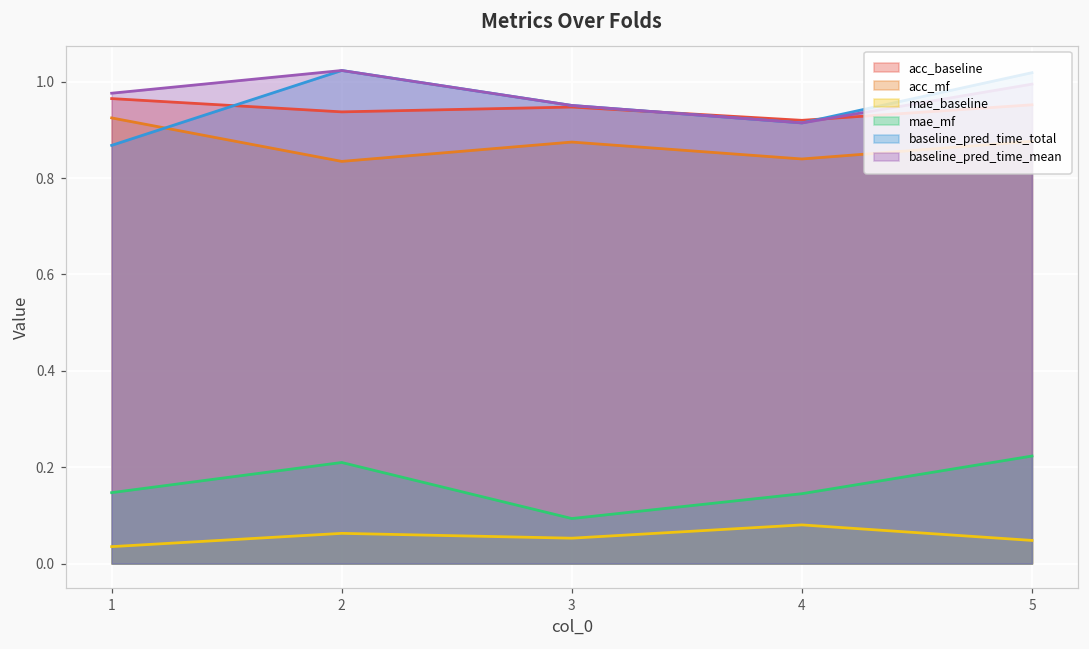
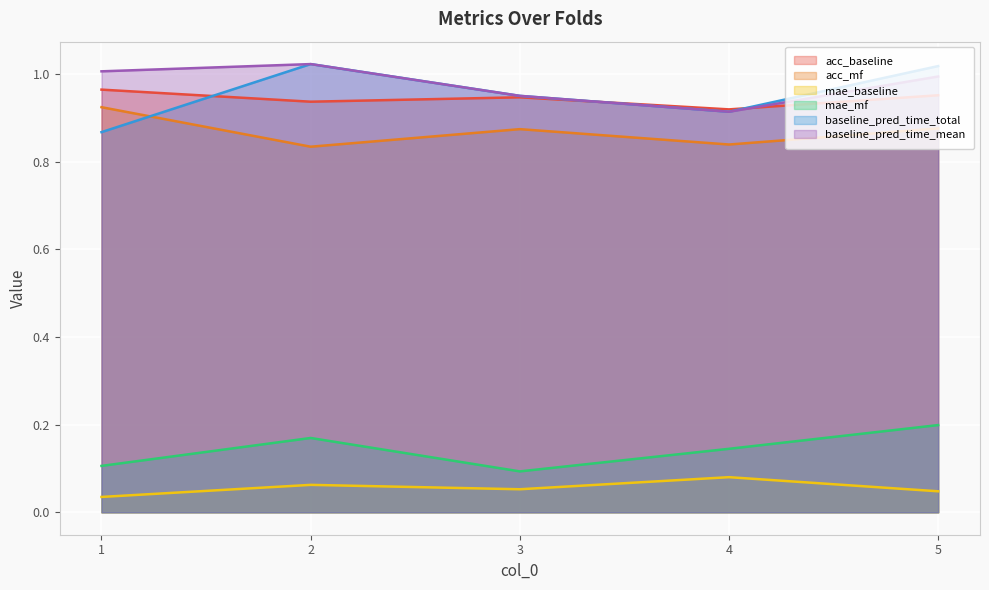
  {
    "mae_mf": {
-     "1": 0.15,
-     "2": 0.21,
+     "1": 0.11,
+     "2": 0.17,
      "3": 0.09,
      "4": 0.14,
-     "5": 0.22
+     "5": 0.20
    },
    "baseline_pred_time_total": {
      "1": 0.87
    },
    "baseline_pred_time_mean": {
-     "1": 0.98
+     "1": 1.01
    }
  }
